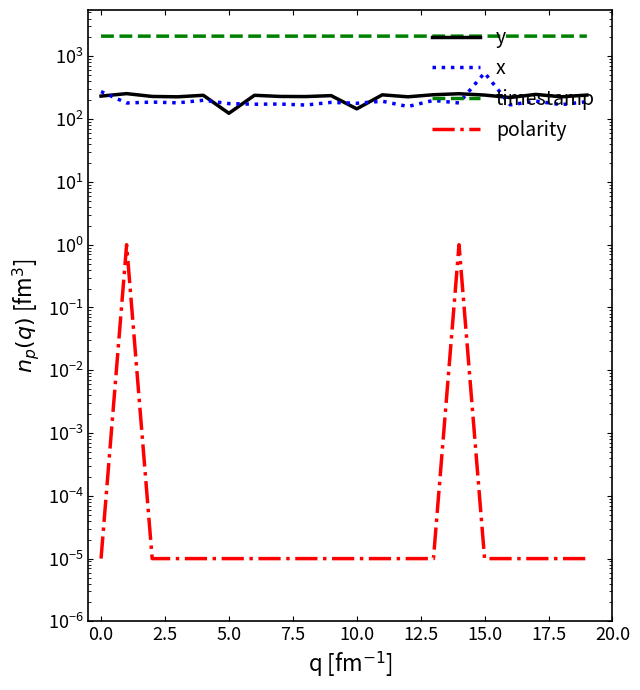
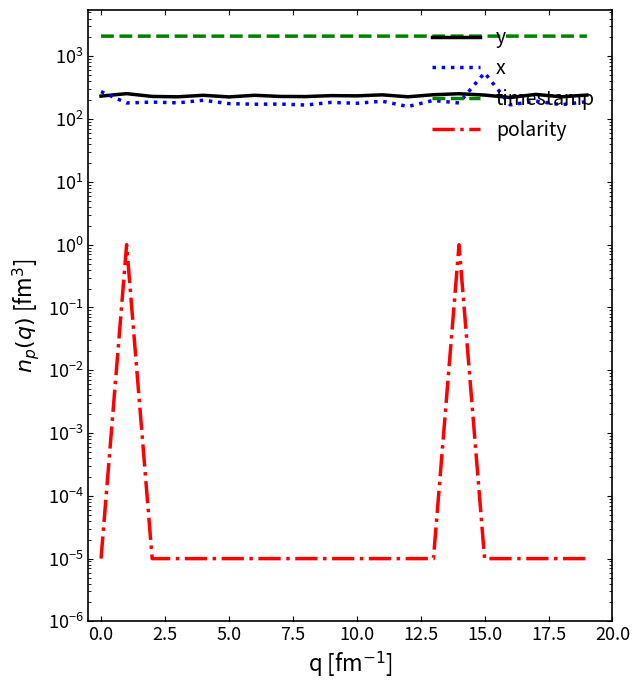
  {
    "y": {
      "0.0": 230,
-     "5.0": 120,
-     "10.0": 150,
+     "5.0": 230,
+     "10.0": 240,
      "15.0": 240
    },
    "x": {
      "0.0": 300,
      "5.0": 180,
      "10.0": 180,
      "15.0": 500
    },
    "timestamp": {
      "0.0": 2100,
      "5.0": 2100,
      "10.0": 2100,
      "15.0": 2100
    },
    "polarity": {
      "0.0": 0.000010,
      "5.0": 0.000010,
      "10.0": 0.000010,
      "15.0": 0.000010
    }
  }
